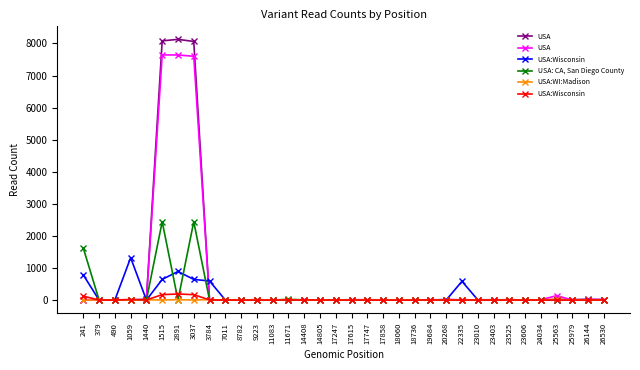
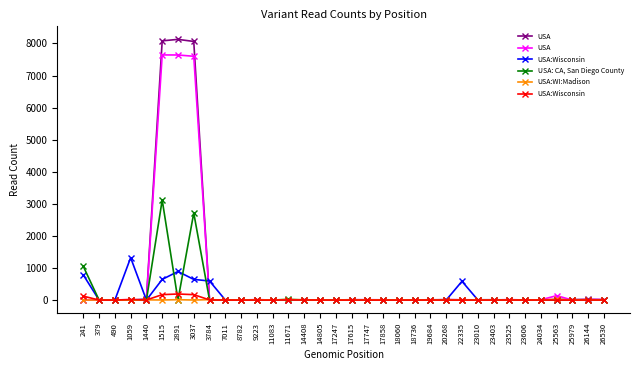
  {
    "USA: CA, San Diego County": {
-     "241": 1600,
-     "1515": 2400,
-     "3037": 2400
+     "241": 1100,
+     "1515": 3100,
+     "3037": 2700
    },
    "USA:WI:Madison": {
      "1515": 0,
      "3037": 0
    }
  }
